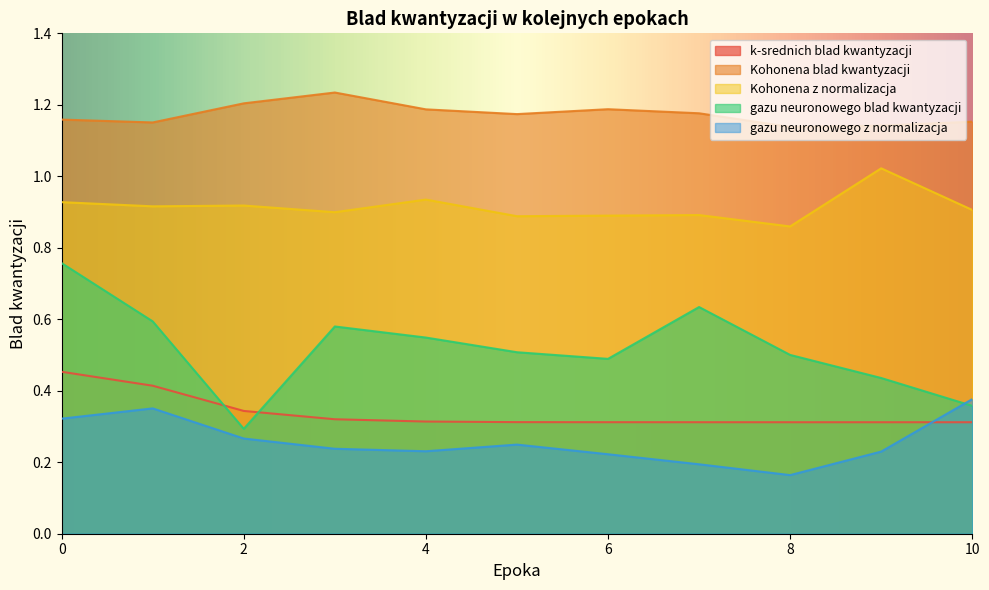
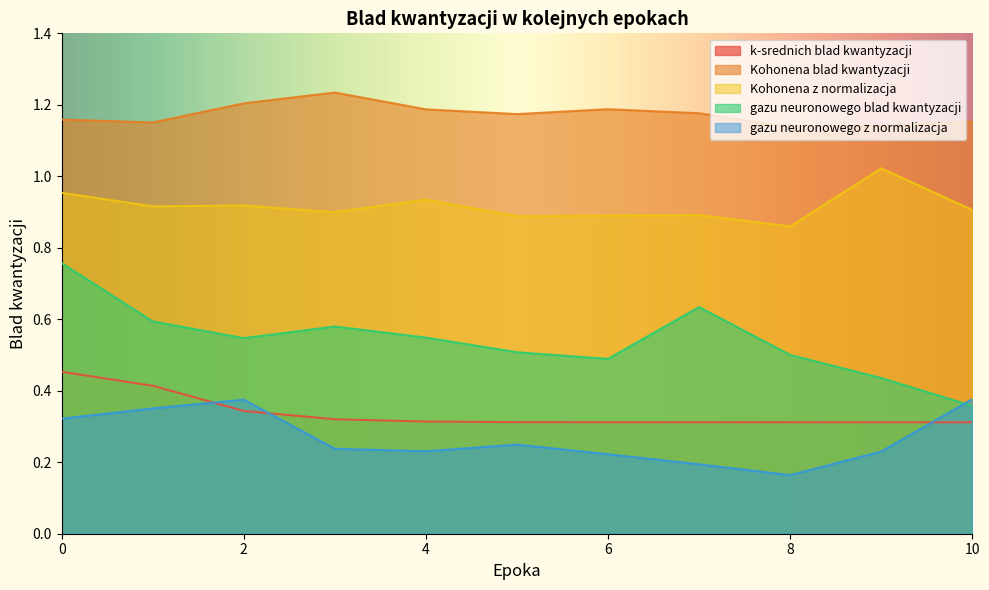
  {
    "Kohonena z normalizacja": {
-     "0": 0.93,
+     "0": 0.95,
      "2": 0.92,
      "4": 0.93,
      "6": 0.89,
      "8": 0.86,
      "10": 0.91
    },
    "gazu neuronowego blad kwantyzacji": {
      "0": 0.76,
-     "2": 0.29,
+     "2": 0.55,
      "4": 0.55,
      "6": 0.49,
      "8": 0.50,
      "10": 0.36
    },
    "gazu neuronowego z normalizacja": {
      "0": 0.32,
-     "2": 0.27,
+     "2": 0.37,
      "4": 0.23,
      "6": 0.22,
      "8": 0.16,
      "10": 0.38
    }
  }
